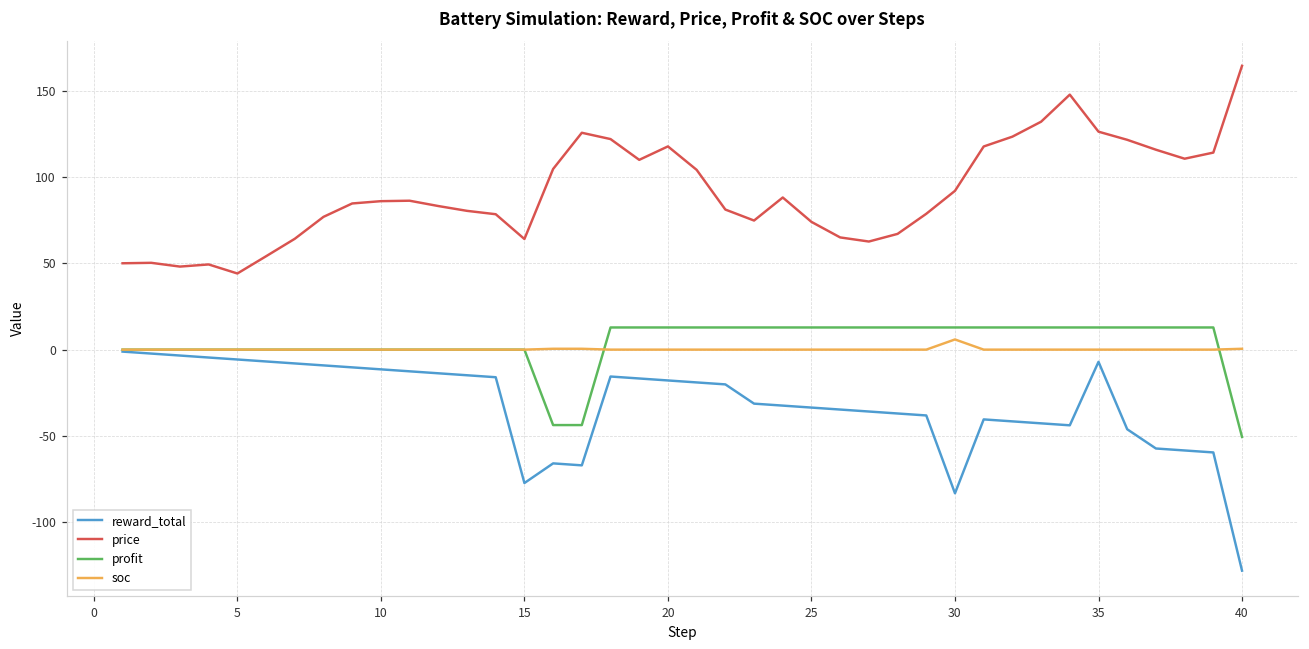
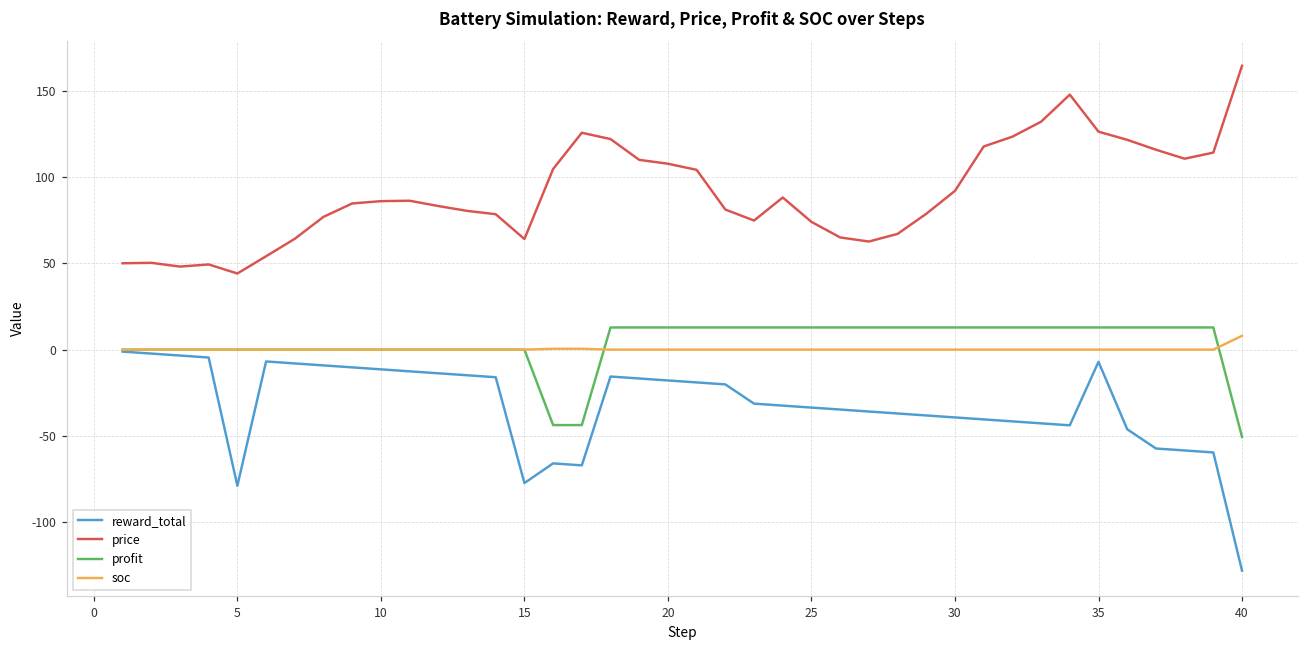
  {
    "reward_total": {
-     "5": -6,
+     "5": -79,
      "10": -11,
      "15": -77,
      "20": -18,
      "25": -34,
-     "30": -83,
+     "30": -39,
      "35": -7,
      "40": -128
    },
    "price": {
      "5": 44,
      "10": 86,
      "15": 64,
-     "20": 118,
+     "20": 108,
      "25": 74,
      "30": 92,
      "35": 126,
      "40": 164
    },
    "profit": {
      "20": 13,
      "25": 13,
      "30": 13,
      "35": 13,
      "40": -51
    },
    "soc": {
      "20": 0,
      "25": 0,
-     "30": 6,
+     "30": 0,
      "35": 0,
-     "40": 1
+     "40": 8
    }
  }
